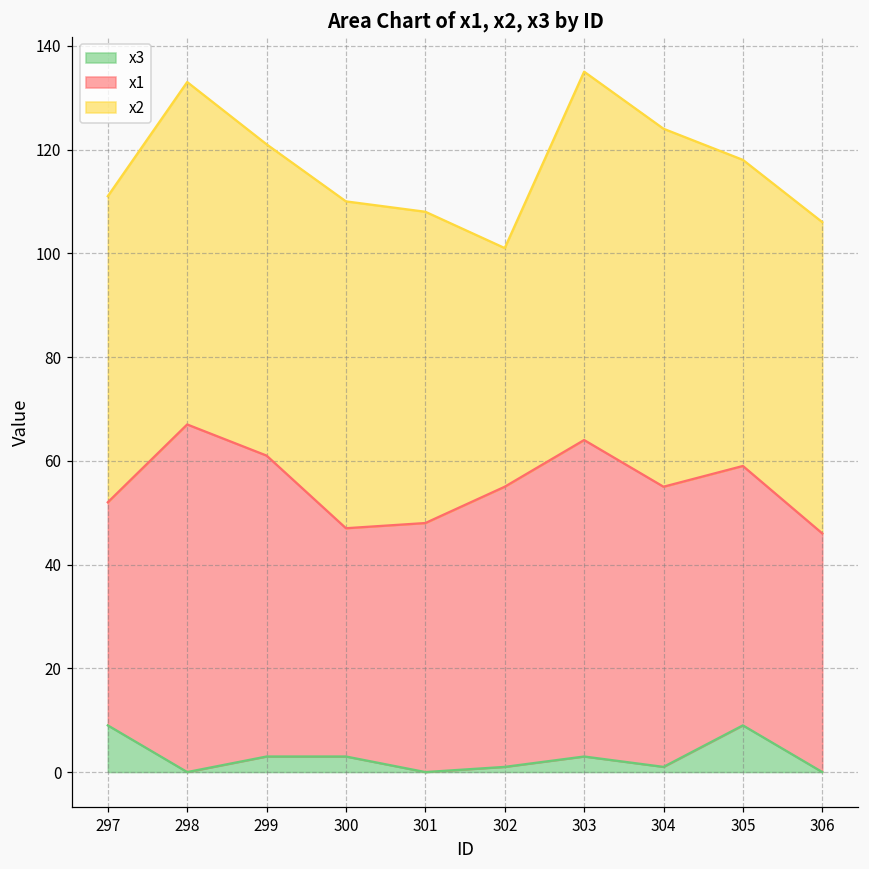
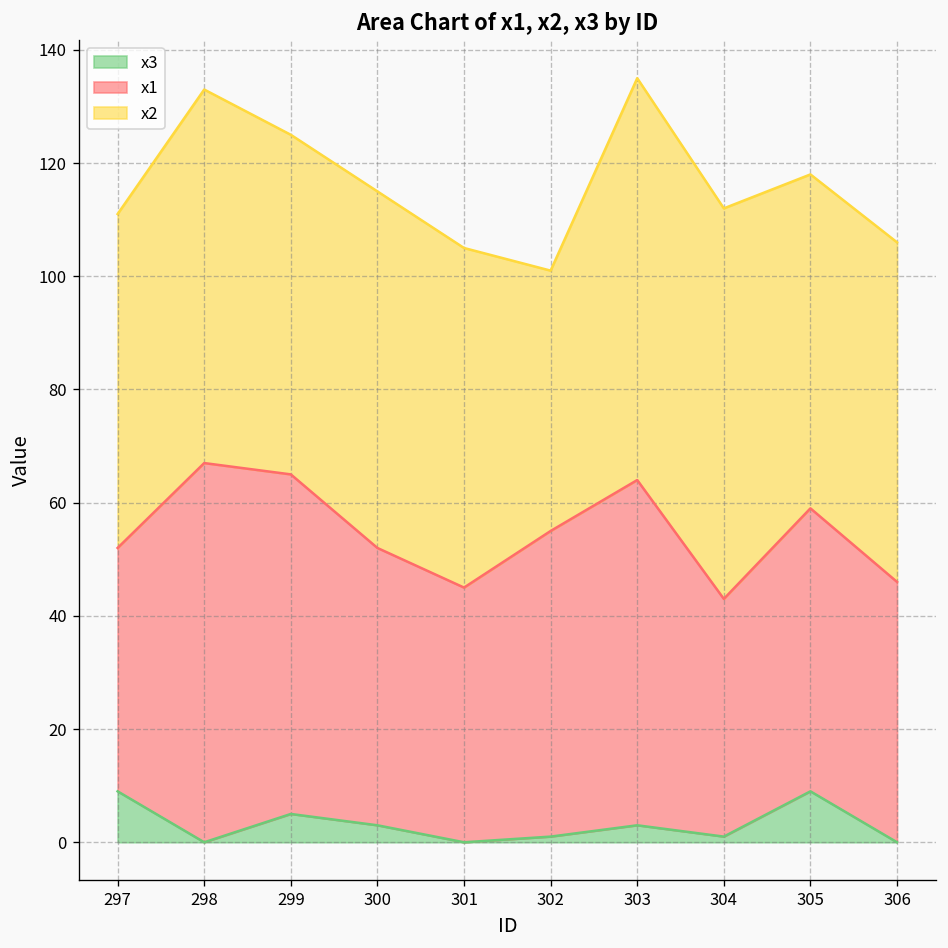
  {
    "x3": {
      "297": 9,
      "298": 0,
-     "299": 3,
+     "299": 5,
      "300": 3,
      "301": 0,
      "302": 1,
      "303": 3,
      "304": 1,
      "305": 9,
      "306": 0
    },
    "x1": {
      "297": 43,
      "298": 67,
-     "299": 58,
-     "300": 44,
-     "301": 48,
+     "299": 60,
+     "300": 49,
+     "301": 45,
      "302": 54,
      "303": 61,
-     "304": 54,
+     "304": 42,
      "305": 50,
      "306": 46
    },
    "x2": {
      "297": 59,
      "298": 66,
      "299": 60,
      "300": 63,
      "301": 60,
      "302": 46,
      "303": 71,
      "304": 69,
      "305": 59,
      "306": 60
    }
  }
